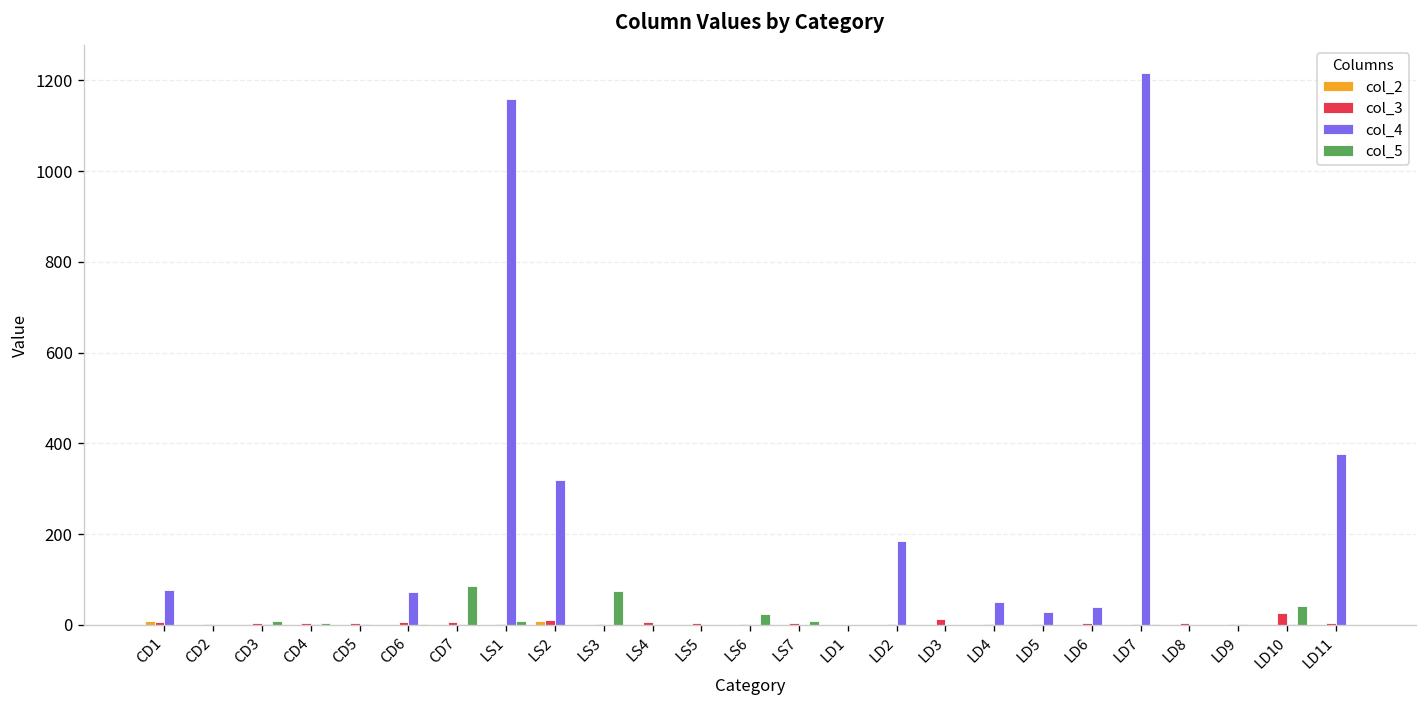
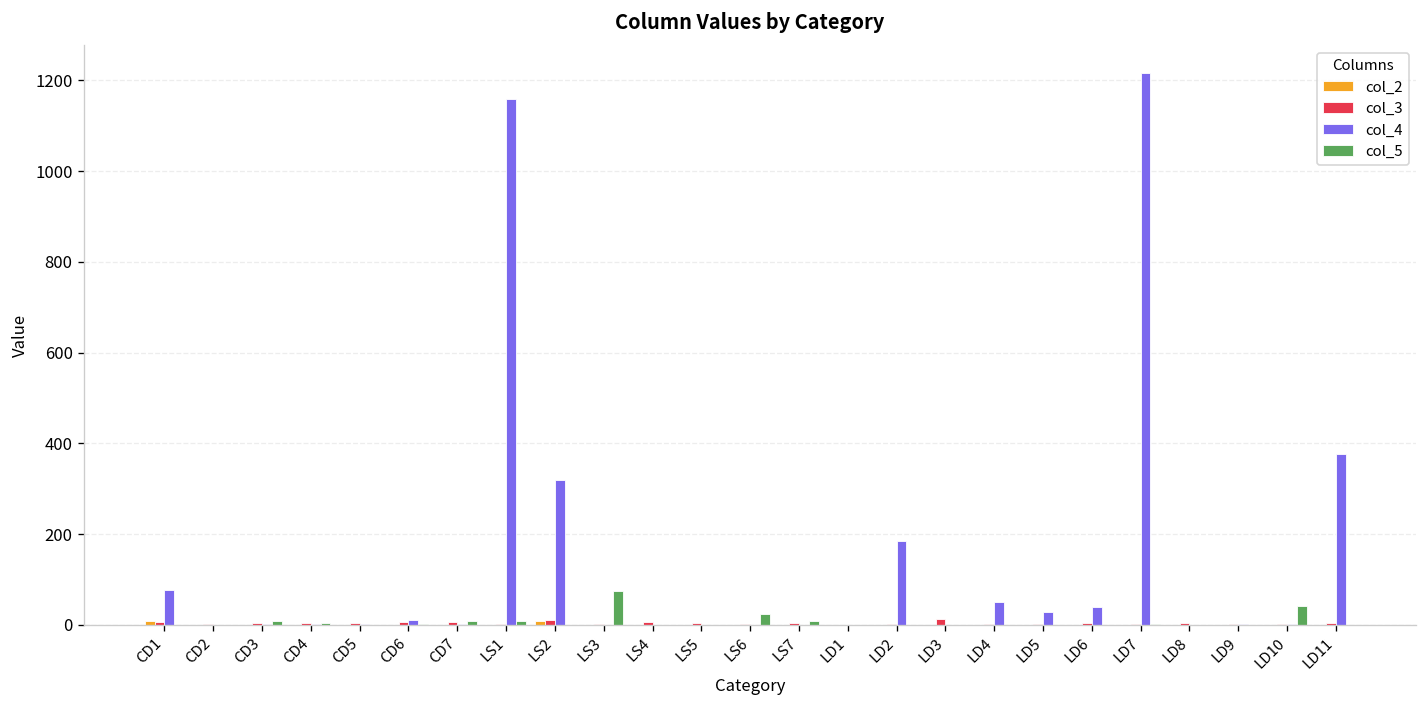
  {
    "col_2": {
      "CD1": 10,
      "CD2": 0,
      "CD3": 0,
      "CD4": 0,
      "CD5": 0,
      "CD6": 0,
      "CD7": 0,
      "LS1": 0,
      "LS2": 10,
      "LS3": 0,
      "LS4": 0,
      "LS5": 0,
      "LS6": 0,
      "LS7": 0,
      "LD1": 0,
      "LD2": 0,
      "LD3": 0,
      "LD4": 0,
      "LD5": 0,
      "LD6": 0,
      "LD7": 0,
      "LD8": 0,
      "LD9": 0,
      "LD10": 0,
      "LD11": 0
    },
    "col_3": {
      "CD6": 10,
      "LS2": 10,
      "LD1": 0,
      "LD3": 10,
-     "LD10": 30
+     "LD10": 0
    },
    "col_4": {
      "CD1": 80,
      "CD2": 0,
-     "CD6": 70,
+     "CD6": 10,
      "LS1": 1160,
      "LS2": 320,
      "LS3": 0,
      "LS4": 0,
      "LS5": 0,
      "LS6": 0,
      "LS7": 0,
      "LD1": 0,
      "LD2": 190,
      "LD3": 0,
      "LD4": 50,
      "LD5": 30,
      "LD6": 40,
      "LD7": 1220,
      "LD8": 0,
      "LD11": 380
    },
    "col_5": {
      "CD3": 10,
-     "CD7": 90,
+     "CD7": 10,
      "LS1": 10,
      "LS3": 70,
      "LS6": 20,
      "LS7": 10,
      "LD10": 40
    }
  }
